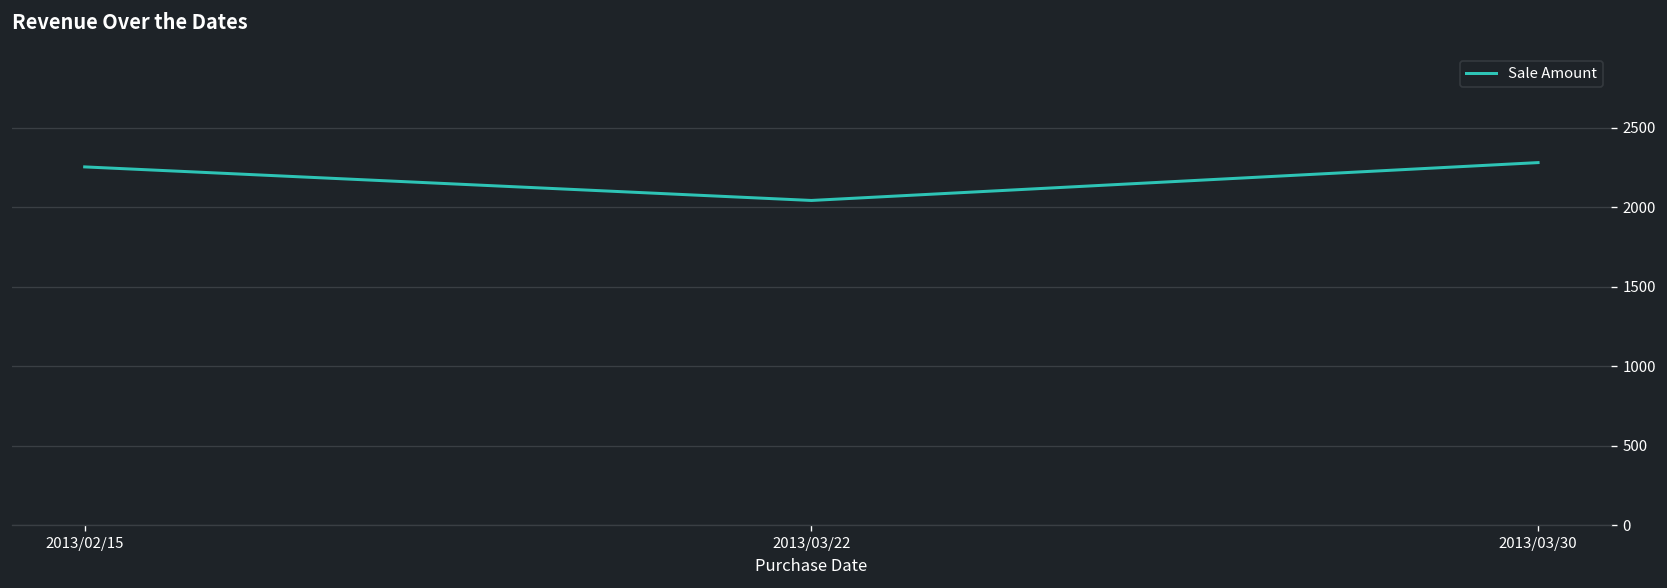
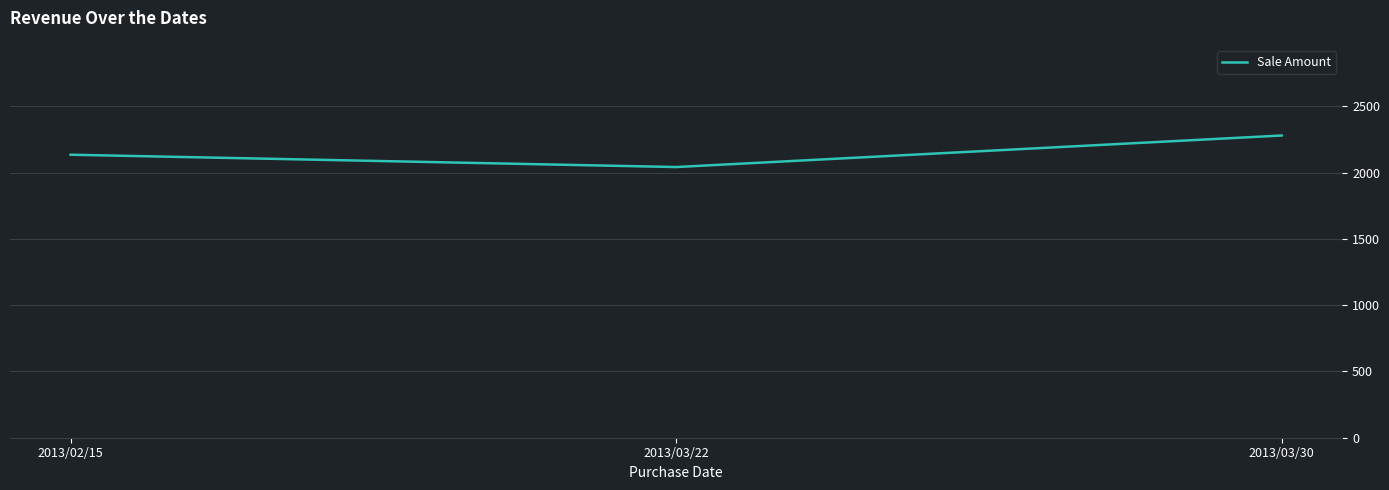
  {
-   "2013/02/15": 2250,
+   "2013/02/15": 2140,
    "2013/03/22": 2040,
    "2013/03/30": 2280
  }
